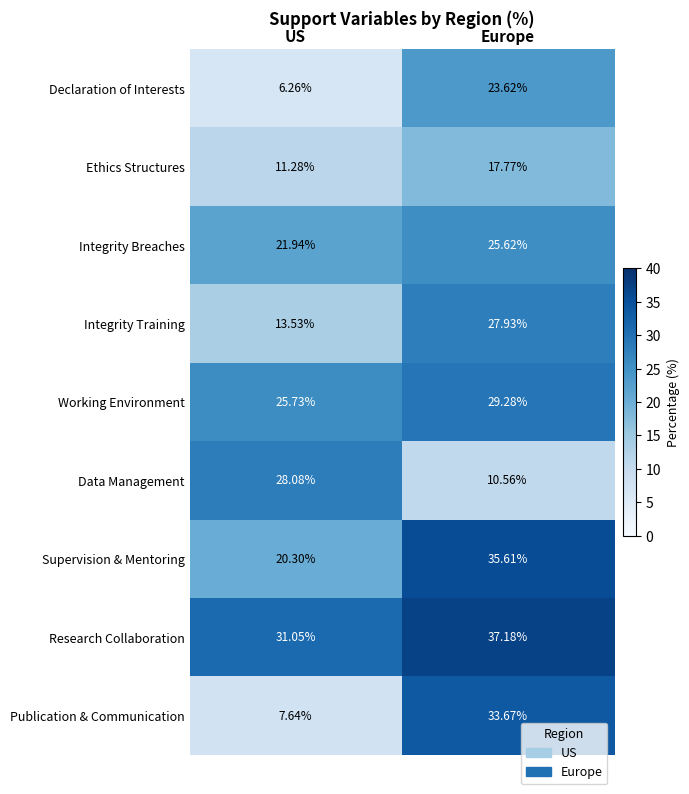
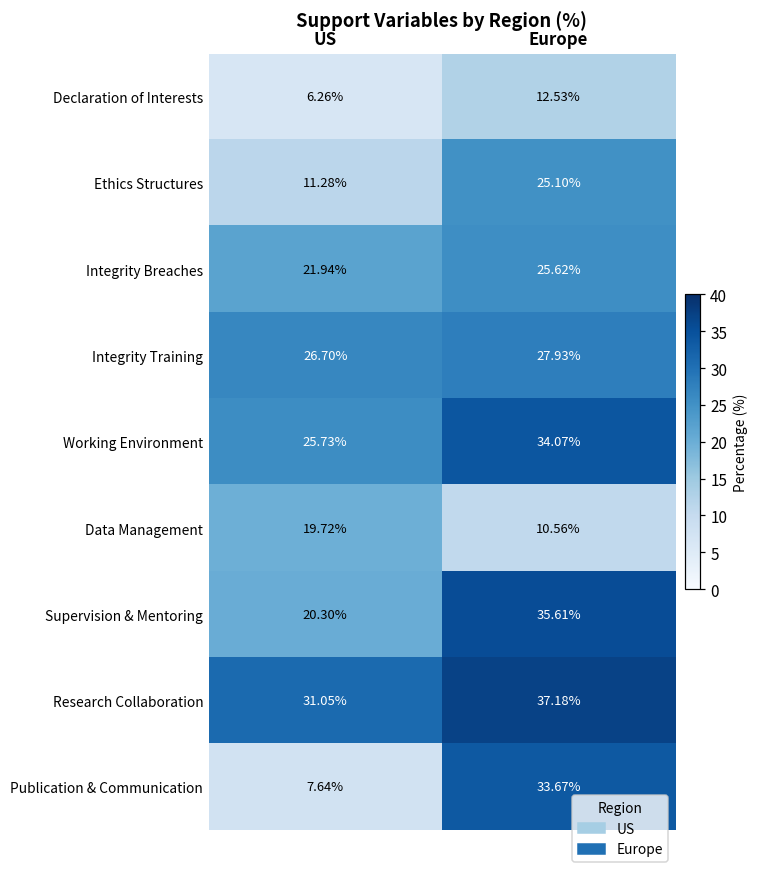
  {
    "Declaration of Interests": {
      "US": "6.26%",
-     "Europe": "23.62%"
+     "Europe": "12.53%"
    },
    "Ethics Structures": {
      "US": "11.28%",
-     "Europe": "17.77%"
+     "Europe": "25.10%"
    },
    "Integrity Breaches": {
      "US": "21.94%",
      "Europe": "25.62%"
    },
    "Integrity Training": {
-     "US": "13.53%",
+     "US": "26.70%",
      "Europe": "27.93%"
    },
    "Working Environment": {
      "US": "25.73%",
-     "Europe": "29.28%"
+     "Europe": "34.07%"
    },
    "Data Management": {
-     "US": "28.08%",
+     "US": "19.72%",
      "Europe": "10.56%"
    },
    "Supervision & Mentoring": {
      "US": "20.30%",
      "Europe": "35.61%"
    },
    "Research Collaboration": {
      "US": "31.05%",
      "Europe": "37.18%"
    },
    "Publication & Communication": {
      "US": "7.64%",
      "Europe": "33.67%"
    }
  }
